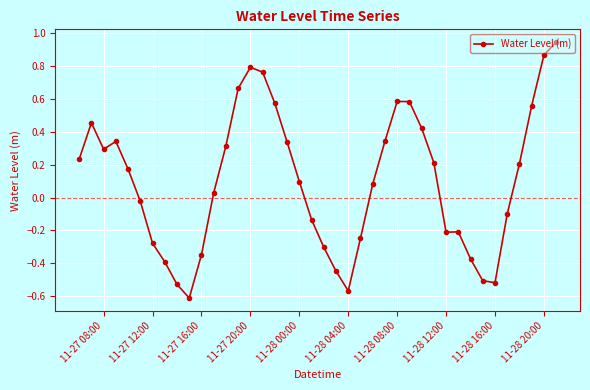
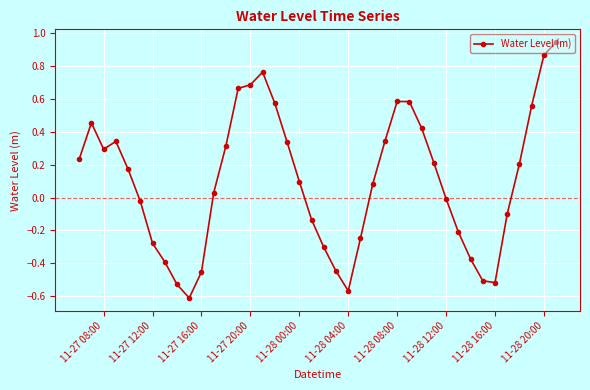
  {
    "11-27 08:00": 0.29,
    "11-27 12:00": -0.28,
-   "11-27 16:00": -0.35,
-   "11-27 20:00": 0.79,
+   "11-27 16:00": -0.45,
+   "11-27 20:00": 0.68,
    "11-28 00:00": 0.10,
    "11-28 04:00": -0.57,
    "11-28 08:00": 0.58,
-   "11-28 12:00": -0.21,
+   "11-28 12:00": -0.01,
    "11-28 16:00": -0.52,
    "11-28 20:00": 0.86
  }
